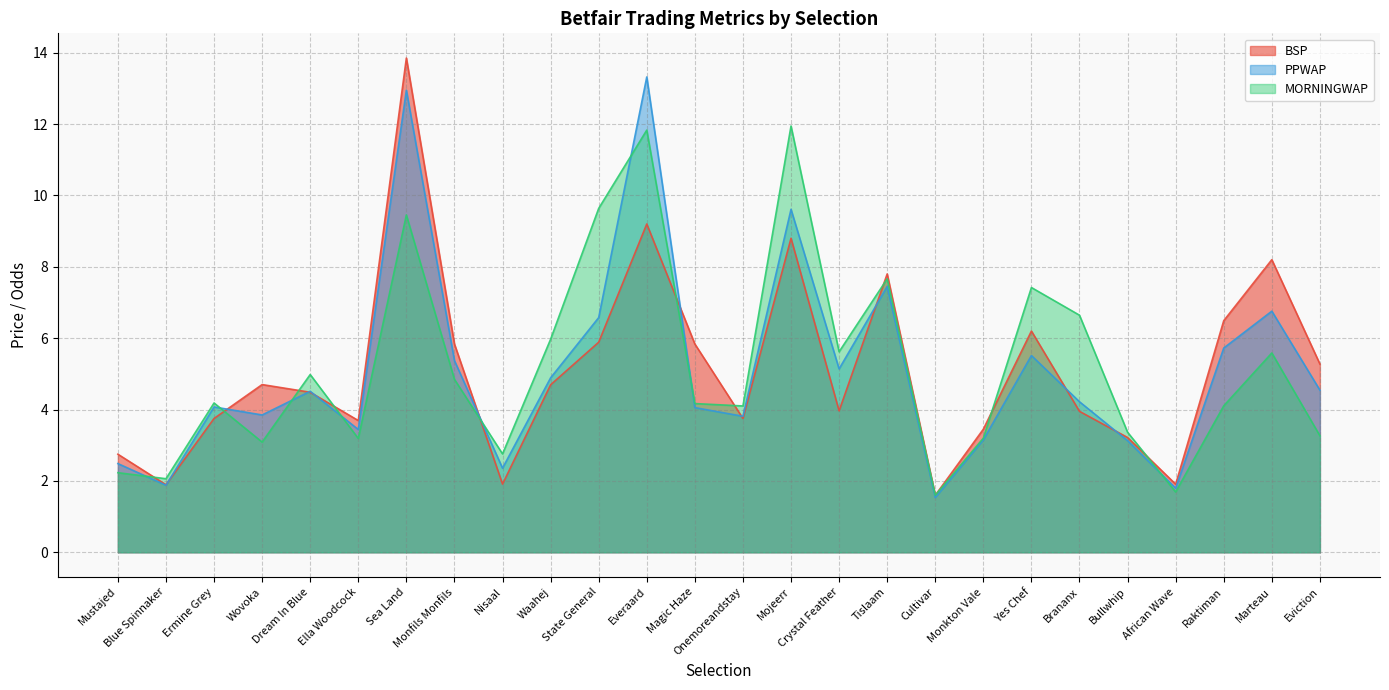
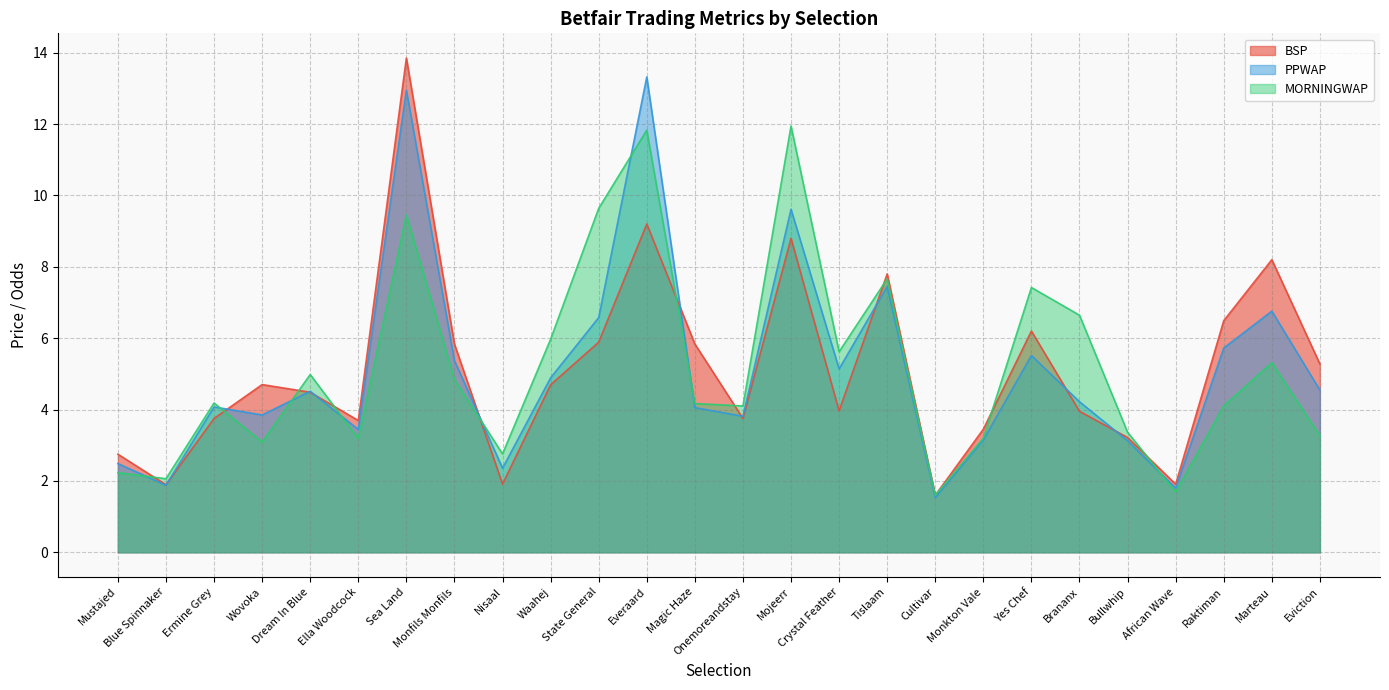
  {
    "BSP": {
      "Mustajed": 2.7,
      "Ermine Grey": 3.8,
      "Wovoka": 4.7,
      "Ella Woodcock": 3.7,
      "Sea Land": 13.9,
      "Monfils Monfils": 5.8,
      "Nisaal": 1.9,
      "Waahej": 4.7,
      "State General": 5.9,
      "Everaard": 9.2,
      "Magic Haze": 5.8,
      "Mojeerr": 8.8,
      "Crystal Feather": 4.0,
      "Tislaam": 7.8,
      "Monkton Vale": 3.5,
      "Yes Chef": 6.2,
      "Brananx": 4.0,
      "Bullwhip": 3.2,
      "African Wave": 1.9,
      "Raktiman": 6.5,
      "Marteau": 8.2,
      "Eviction": 5.3
    },
    "PPWAP": {
      "Mustajed": 2.5,
      "Ermine Grey": 4.1,
      "Wovoka": 3.8,
      "Ella Woodcock": 3.4,
      "Sea Land": 12.9,
      "Monfils Monfils": 5.4,
      "Nisaal": 2.4,
      "Waahej": 4.9,
      "State General": 6.6,
      "Everaard": 13.3,
      "Magic Haze": 4.1,
      "Mojeerr": 9.6,
      "Crystal Feather": 5.1,
      "Tislaam": 7.4,
      "Yes Chef": 5.5,
      "Brananx": 4.2,
      "Bullwhip": 3.1,
      "African Wave": 1.8,
      "Raktiman": 5.7,
      "Marteau": 6.8,
      "Eviction": 4.5
    },
    "MORNINGWAP": {
      "Mustajed": 2.2,
      "Blue Spinnaker": 2.1,
      "Ermine Grey": 4.2,
      "Wovoka": 3.1,
      "Dream In Blue": 5.0,
      "Ella Woodcock": 3.2,
      "Sea Land": 9.5,
      "Monfils Monfils": 4.8,
      "Nisaal": 2.8,
      "Waahej": 6.0,
      "State General": 9.6,
      "Everaard": 11.8,
      "Magic Haze": 4.2,
      "Onemoreandstay": 4.1,
      "Mojeerr": 11.9,
      "Crystal Feather": 5.6,
      "Tislaam": 7.7,
      "Yes Chef": 7.4,
      "Brananx": 6.6,
      "Bullwhip": 3.4,
      "African Wave": 1.7,
      "Raktiman": 4.1,
-     "Marteau": 5.6,
+     "Marteau": 5.3,
      "Eviction": 3.3
    }
  }
